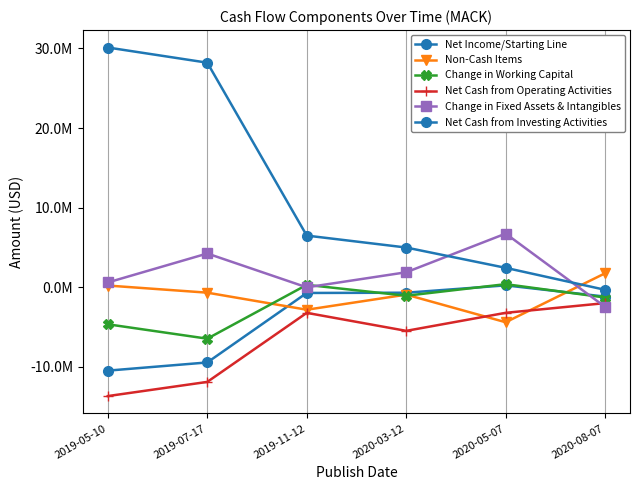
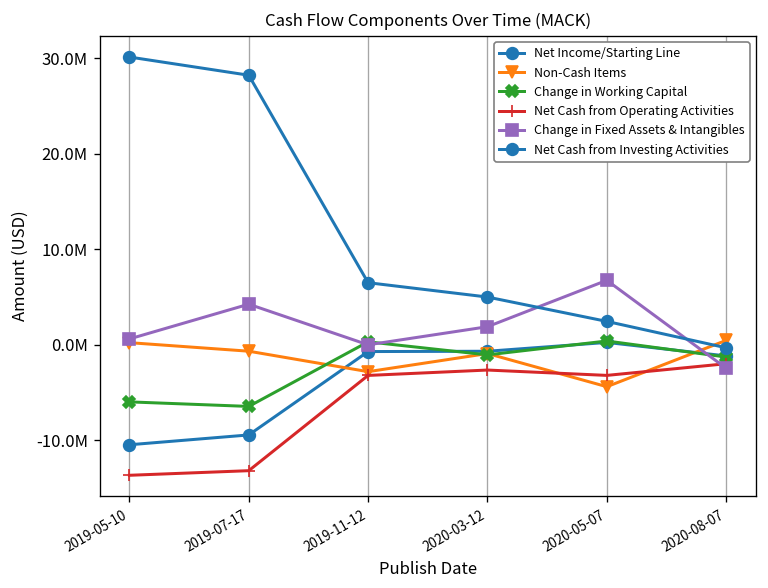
  {
    "Non-Cash Items": {
      "2019-05-10": 0,
      "2019-07-17": -1000000,
      "2019-11-12": -3000000,
      "2020-05-07": -4000000,
-     "2020-08-07": 2000000
+     "2020-08-07": 0
    },
    "Change in Working Capital": {
-     "2019-05-10": -5000000,
+     "2019-05-10": -6000000,
      "2019-07-17": -6000000
    },
    "Net Cash from Operating Activities": {
      "2019-05-10": -14000000,
-     "2019-07-17": -12000000,
+     "2019-07-17": -13000000,
      "2019-11-12": -3000000,
-     "2020-03-12": -5000000,
+     "2020-03-12": -3000000,
      "2020-05-07": -3000000,
      "2020-08-07": -2000000
    },
    "Change in Fixed Assets & Intangibles": {
      "2019-05-10": 1000000,
      "2019-07-17": 4000000,
      "2020-03-12": 2000000,
      "2020-05-07": 7000000,
      "2020-08-07": -2000000
    }
  }
